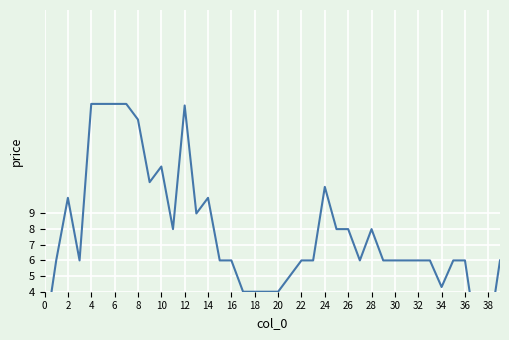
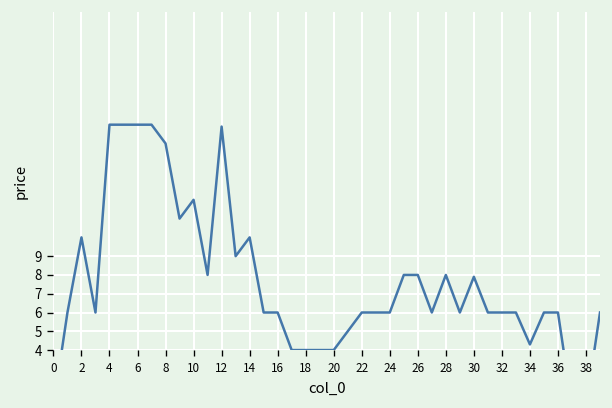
  {
    "2": 10.0,
    "4": 16.0,
    "6": 16.0,
    "8": 15.0,
    "10": 12.0,
    "12": 15.9,
    "14": 10.0,
    "16": 6.0,
    "18": 4.0,
    "20": 4.0,
    "22": 6.0,
-   "24": 10.7,
+   "24": 6.0,
    "26": 8.0,
    "28": 8.0,
-   "30": 6.0,
+   "30": 7.9,
    "32": 6.0,
    "34": 4.3,
    "36": 6.0
  }
